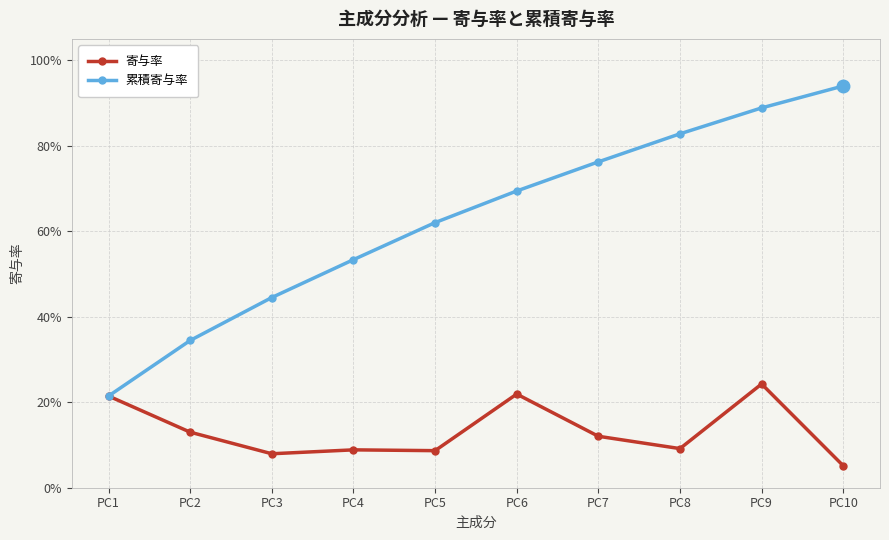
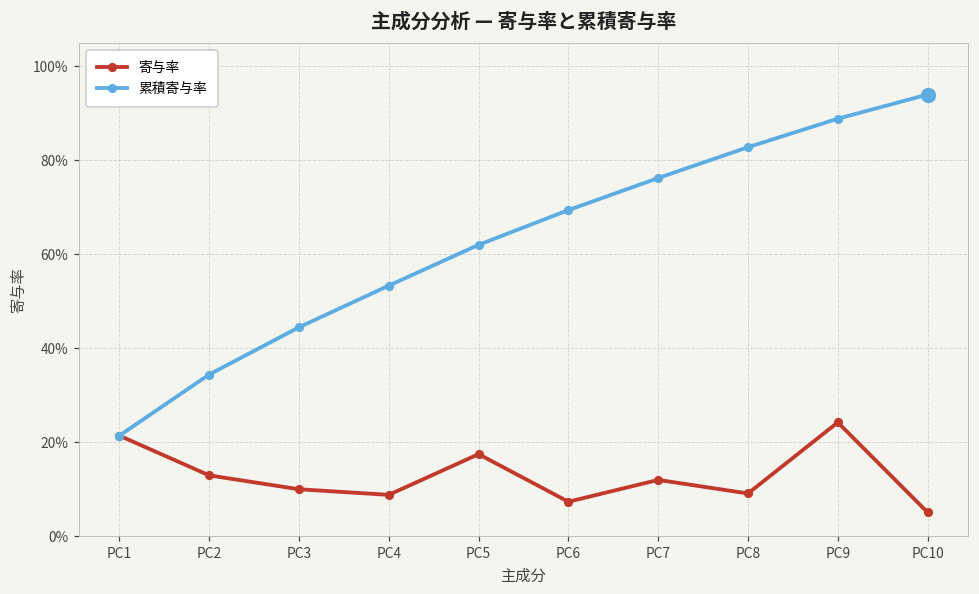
  {
    "寄与率": {
      "PC2": "13%",
-     "PC3": "8%",
+     "PC3": "10%",
      "PC4": "9%",
-     "PC5": "9%",
-     "PC6": "22%",
+     "PC5": "18%",
+     "PC6": "7%",
      "PC7": "12%",
      "PC8": "9%",
      "PC9": "24%",
      "PC10": "5%"
    }
  }
